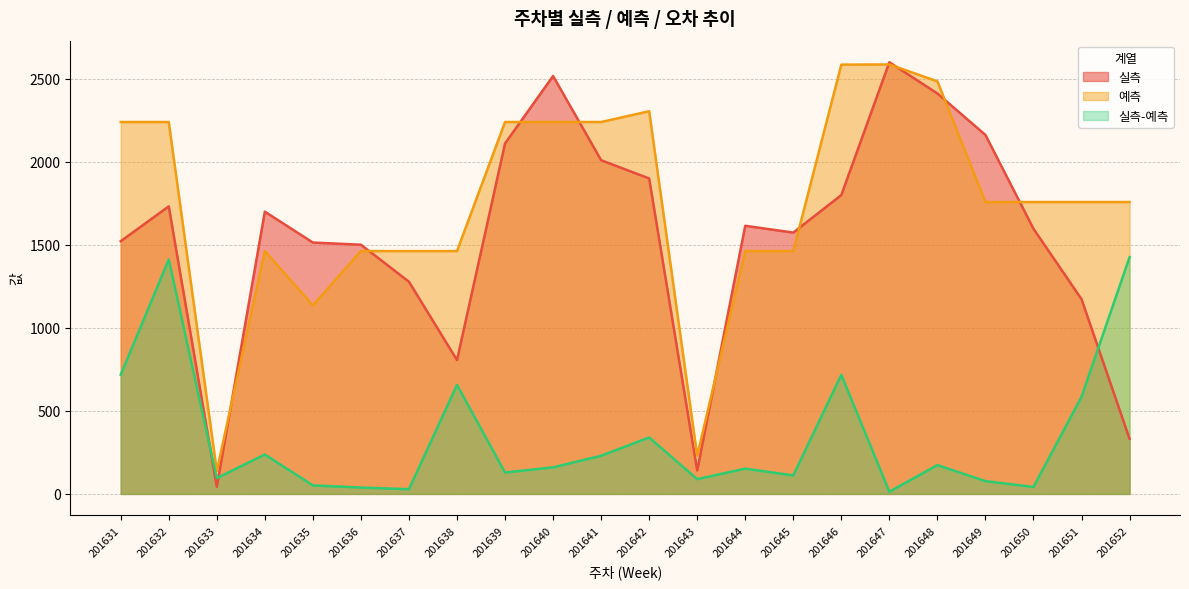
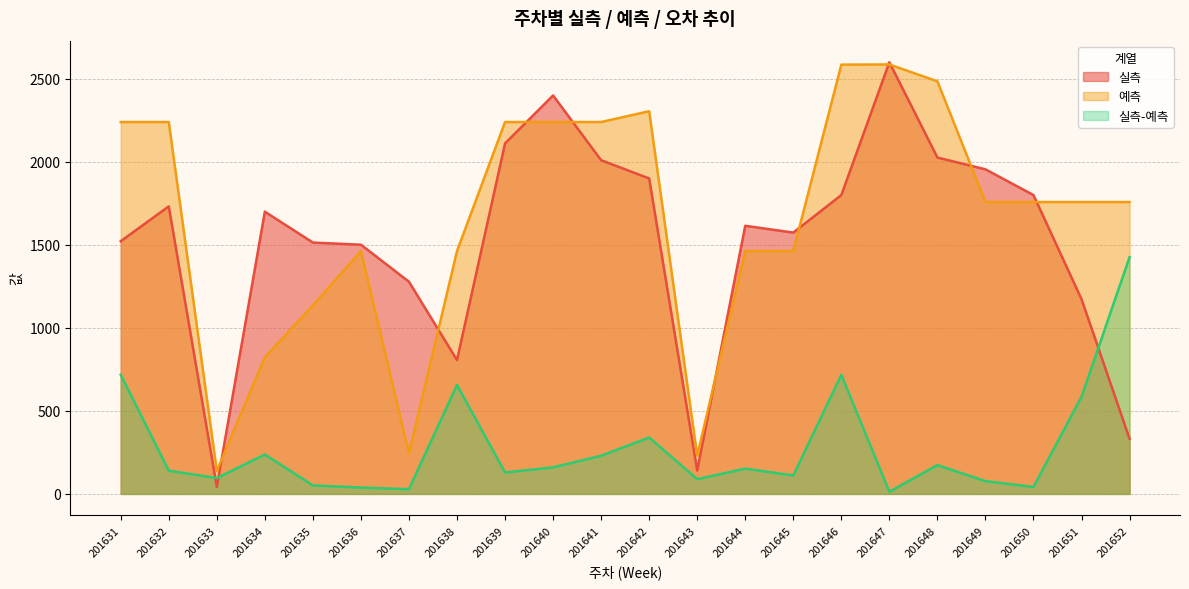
  {
    "실측": {
      "201631": 1520,
      "201632": 1730,
      "201633": 40,
      "201634": 1700,
      "201635": 1510,
      "201636": 1500,
      "201637": 1280,
      "201638": 810,
      "201639": 2110,
-     "201640": 2520,
+     "201640": 2400,
      "201641": 2010,
      "201642": 1900,
      "201643": 140,
      "201644": 1620,
      "201645": 1570,
      "201646": 1800,
-     "201648": 2410,
-     "201649": 2160,
-     "201650": 1600,
+     "201648": 2030,
+     "201649": 1960,
+     "201650": 1800,
      "201651": 1170,
      "201652": 330
    },
    "예측": {
      "201631": 2240,
      "201632": 2240,
      "201633": 140,
-     "201634": 1460,
+     "201634": 820,
      "201635": 1140,
      "201636": 1460,
-     "201637": 1460,
+     "201637": 240,
      "201638": 1460,
      "201639": 2240,
      "201640": 2240,
      "201641": 2240,
      "201642": 2310,
      "201643": 230,
      "201644": 1460,
      "201645": 1460,
      "201646": 2590,
      "201648": 2490,
      "201649": 1760,
      "201650": 1760,
      "201651": 1760,
      "201652": 1760
    },
    "실측-예측": {
      "201631": 720,
-     "201632": 1410,
+     "201632": 140,
      "201633": 100,
      "201634": 240,
      "201635": 50,
      "201636": 40,
      "201637": 30,
      "201638": 660,
      "201639": 130,
      "201640": 160,
      "201641": 230,
      "201642": 340,
      "201643": 90,
      "201644": 150,
      "201645": 110,
      "201646": 720,
      "201647": 10,
      "201648": 170,
      "201649": 80,
      "201650": 40,
      "201651": 590,
      "201652": 1430
    }
  }
